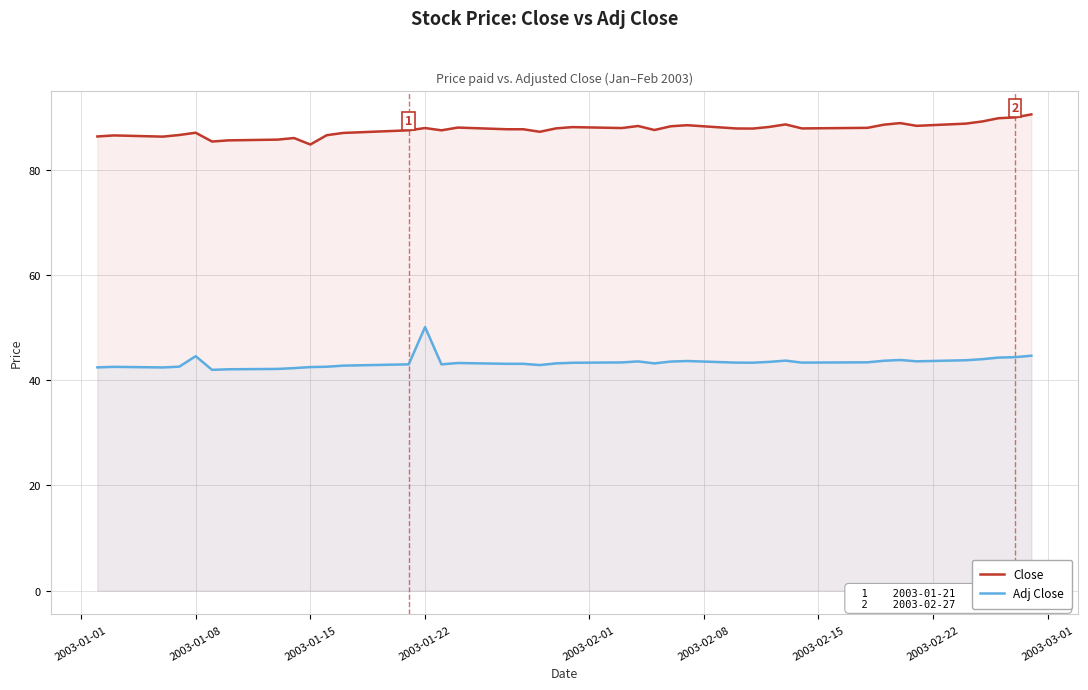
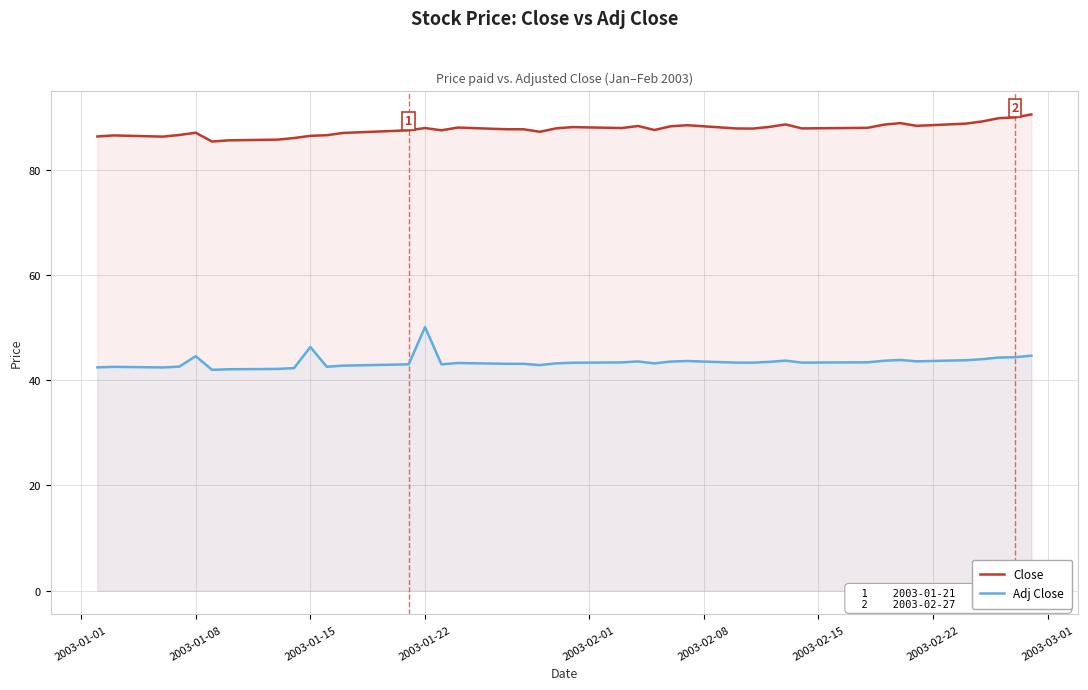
  {
    "Close": {
      "2003-01-08": 87,
-     "2003-01-15": 85,
+     "2003-01-15": 86,
      "2003-01-22": 88
    },
    "Adj Close": {
      "2003-01-08": 45,
-     "2003-01-15": 42,
+     "2003-01-15": 46,
      "2003-01-22": 50
    }
  }
